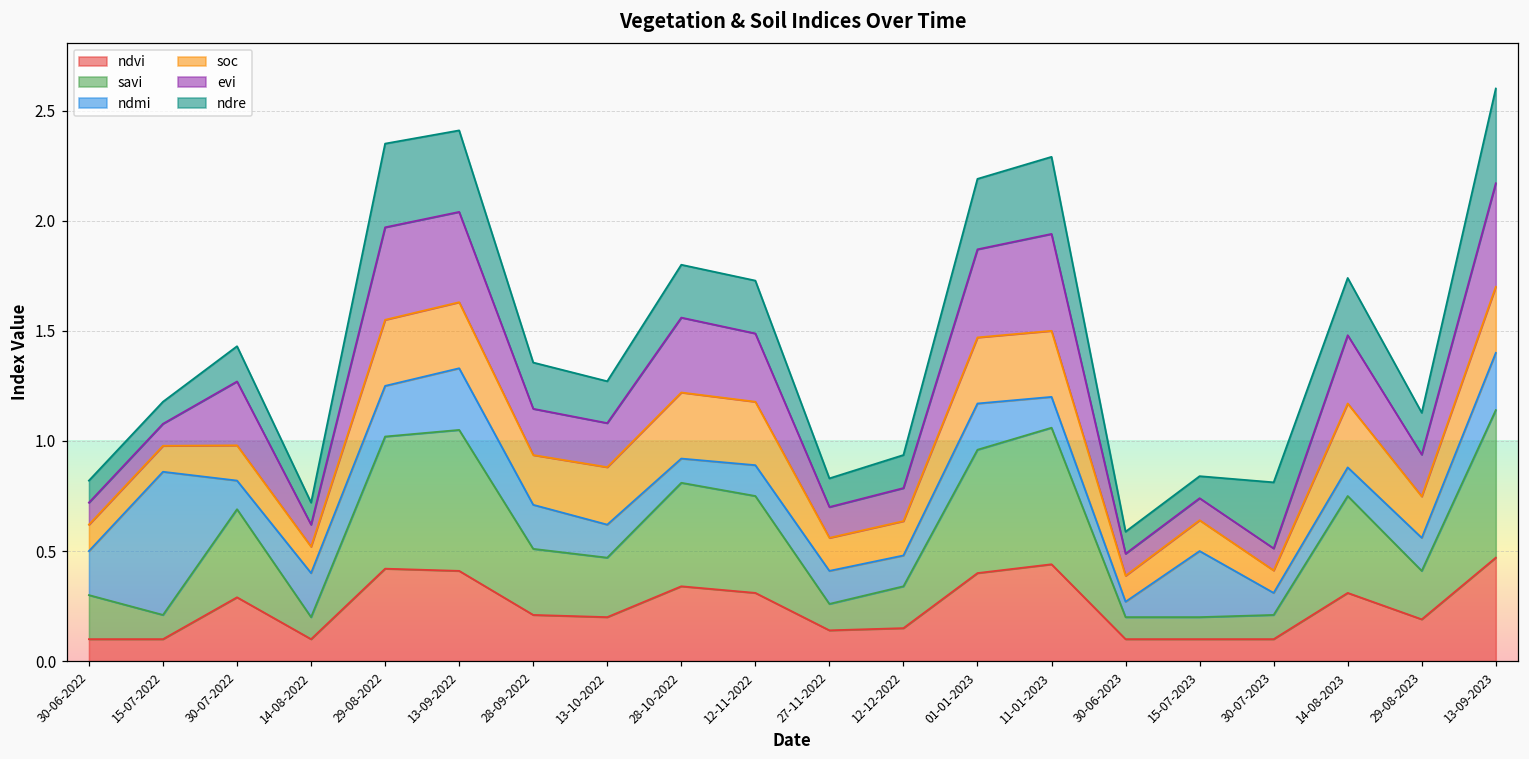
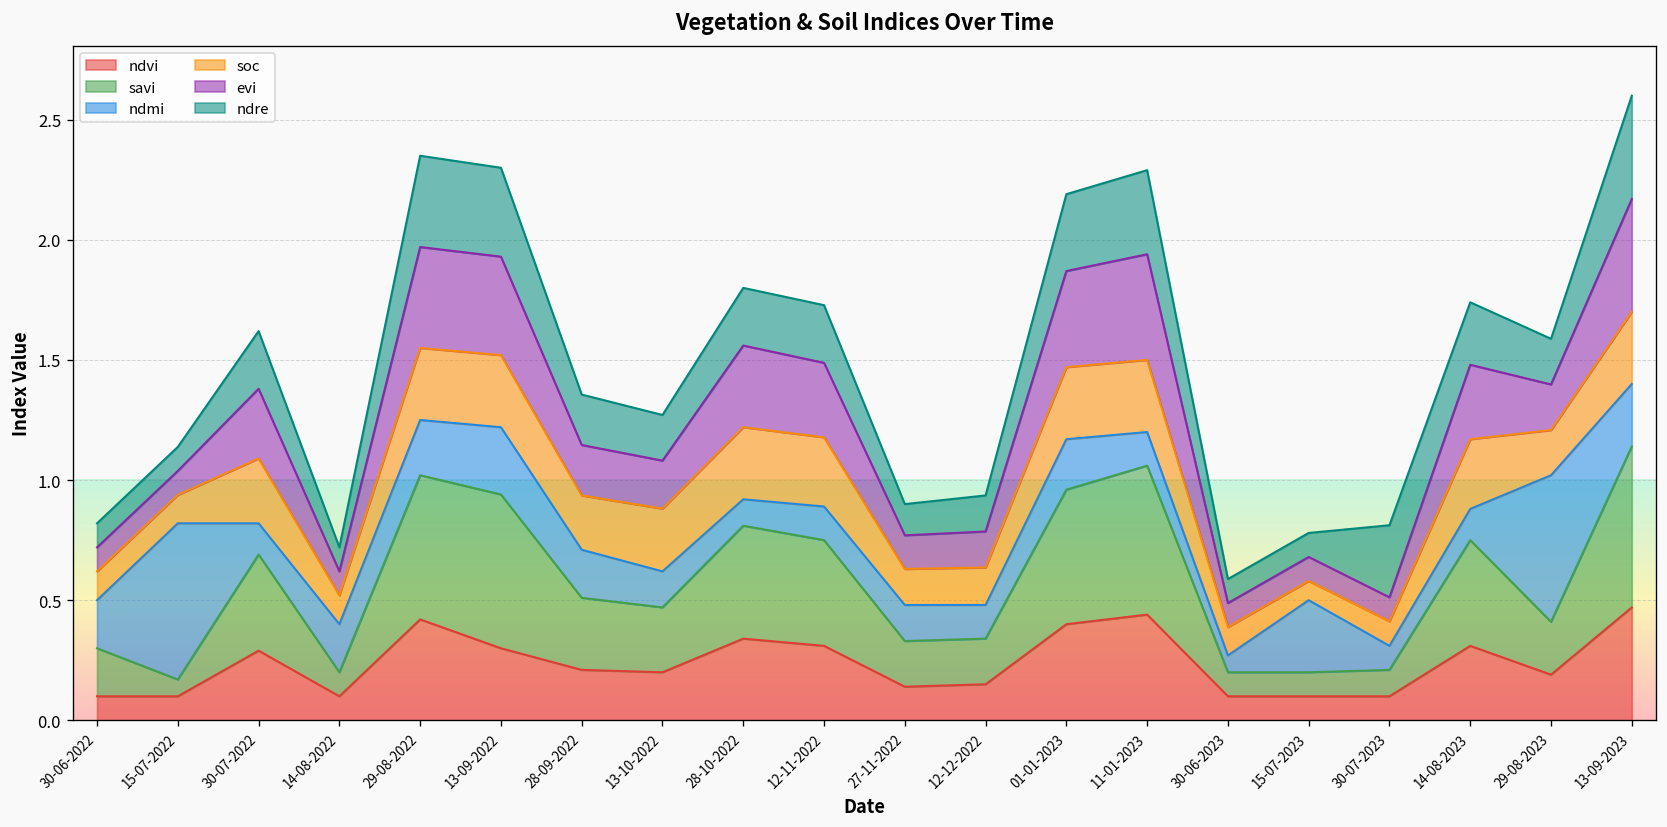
  {
    "ndvi": {
      "30-06-2022": 0.10,
      "15-07-2022": 0.10,
      "30-07-2022": 0.29,
      "14-08-2022": 0.10,
      "29-08-2022": 0.42,
-     "13-09-2022": 0.41,
+     "13-09-2022": 0.30,
      "28-09-2022": 0.21,
      "13-10-2022": 0.20,
      "28-10-2022": 0.34,
      "12-11-2022": 0.31,
      "27-11-2022": 0.14,
      "12-12-2022": 0.15,
      "01-01-2023": 0.40,
      "11-01-2023": 0.44,
      "30-06-2023": 0.10,
      "15-07-2023": 0.10,
      "30-07-2023": 0.10,
      "14-08-2023": 0.31,
      "29-08-2023": 0.19,
      "13-09-2023": 0.47
    },
    "savi": {
      "30-06-2022": 0.20,
-     "15-07-2022": 0.11,
+     "15-07-2022": 0.07,
      "30-07-2022": 0.40,
      "14-08-2022": 0.10,
      "29-08-2022": 0.60,
      "13-09-2022": 0.64,
      "28-09-2022": 0.30,
      "13-10-2022": 0.27,
      "28-10-2022": 0.47,
      "12-11-2022": 0.44,
-     "27-11-2022": 0.12,
+     "27-11-2022": 0.19,
      "12-12-2022": 0.19,
      "01-01-2023": 0.56,
      "11-01-2023": 0.62,
      "30-06-2023": 0.10,
      "15-07-2023": 0.10,
      "30-07-2023": 0.11,
      "14-08-2023": 0.44,
      "29-08-2023": 0.22,
      "13-09-2023": 0.67
    },
    "ndmi": {
      "30-06-2022": 0.20,
      "15-07-2022": 0.65,
      "30-07-2022": 0.13,
      "14-08-2022": 0.20,
      "29-08-2022": 0.23,
      "13-09-2022": 0.28,
      "28-09-2022": 0.20,
      "13-10-2022": 0.15,
      "28-10-2022": 0.11,
      "12-11-2022": 0.14,
      "27-11-2022": 0.15,
      "12-12-2022": 0.14,
      "01-01-2023": 0.21,
      "11-01-2023": 0.14,
      "30-06-2023": 0.07,
      "15-07-2023": 0.30,
      "30-07-2023": 0.10,
      "14-08-2023": 0.13,
-     "29-08-2023": 0.15,
+     "29-08-2023": 0.61,
      "13-09-2023": 0.26
    },
    "soc": {
      "30-06-2022": 0.12,
      "15-07-2022": 0.12,
-     "30-07-2022": 0.16,
+     "30-07-2022": 0.27,
      "14-08-2022": 0.12,
      "29-08-2022": 0.30,
      "13-09-2022": 0.30,
      "28-09-2022": 0.23,
      "13-10-2022": 0.26,
      "28-10-2022": 0.30,
      "12-11-2022": 0.29,
      "27-11-2022": 0.15,
      "12-12-2022": 0.16,
      "01-01-2023": 0.30,
      "11-01-2023": 0.30,
      "30-06-2023": 0.12,
-     "15-07-2023": 0.14,
+     "15-07-2023": 0.08,
      "30-07-2023": 0.10,
      "14-08-2023": 0.29,
      "29-08-2023": 0.19,
      "13-09-2023": 0.30
    },
    "evi": {
      "30-06-2022": 0.10,
      "15-07-2022": 0.10,
      "30-07-2022": 0.29,
      "14-08-2022": 0.10,
      "29-08-2022": 0.42,
      "13-09-2022": 0.41,
      "28-09-2022": 0.21,
      "13-10-2022": 0.20,
      "28-10-2022": 0.34,
      "12-11-2022": 0.31,
      "27-11-2022": 0.14,
      "12-12-2022": 0.15,
      "01-01-2023": 0.40,
      "11-01-2023": 0.44,
      "30-06-2023": 0.10,
      "15-07-2023": 0.10,
      "30-07-2023": 0.10,
      "14-08-2023": 0.31,
      "29-08-2023": 0.19,
      "13-09-2023": 0.47
    },
    "ndre": {
      "30-06-2022": 0.10,
      "15-07-2022": 0.10,
-     "30-07-2022": 0.16,
+     "30-07-2022": 0.24,
      "14-08-2022": 0.10,
      "29-08-2022": 0.38,
      "13-09-2022": 0.37,
      "28-09-2022": 0.21,
      "13-10-2022": 0.19,
      "28-10-2022": 0.24,
      "12-11-2022": 0.24,
      "27-11-2022": 0.13,
      "12-12-2022": 0.15,
      "01-01-2023": 0.32,
      "11-01-2023": 0.35,
      "30-06-2023": 0.10,
      "15-07-2023": 0.10,
      "30-07-2023": 0.30,
      "14-08-2023": 0.26,
      "29-08-2023": 0.19,
      "13-09-2023": 0.43
    }
  }
